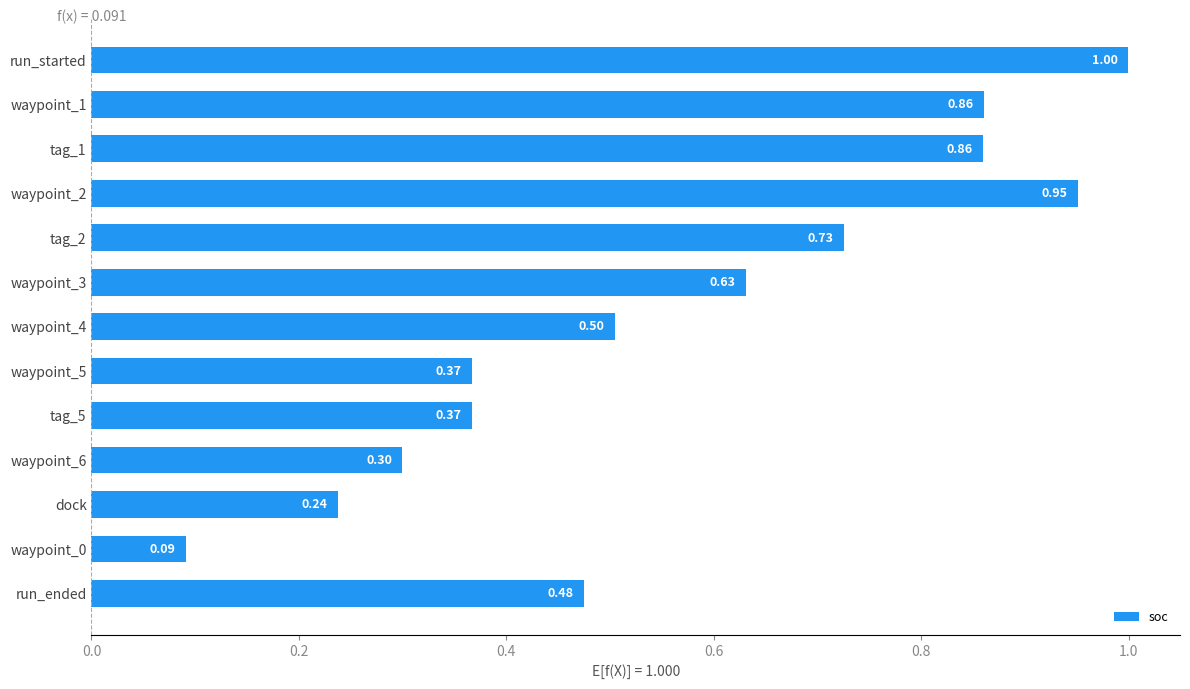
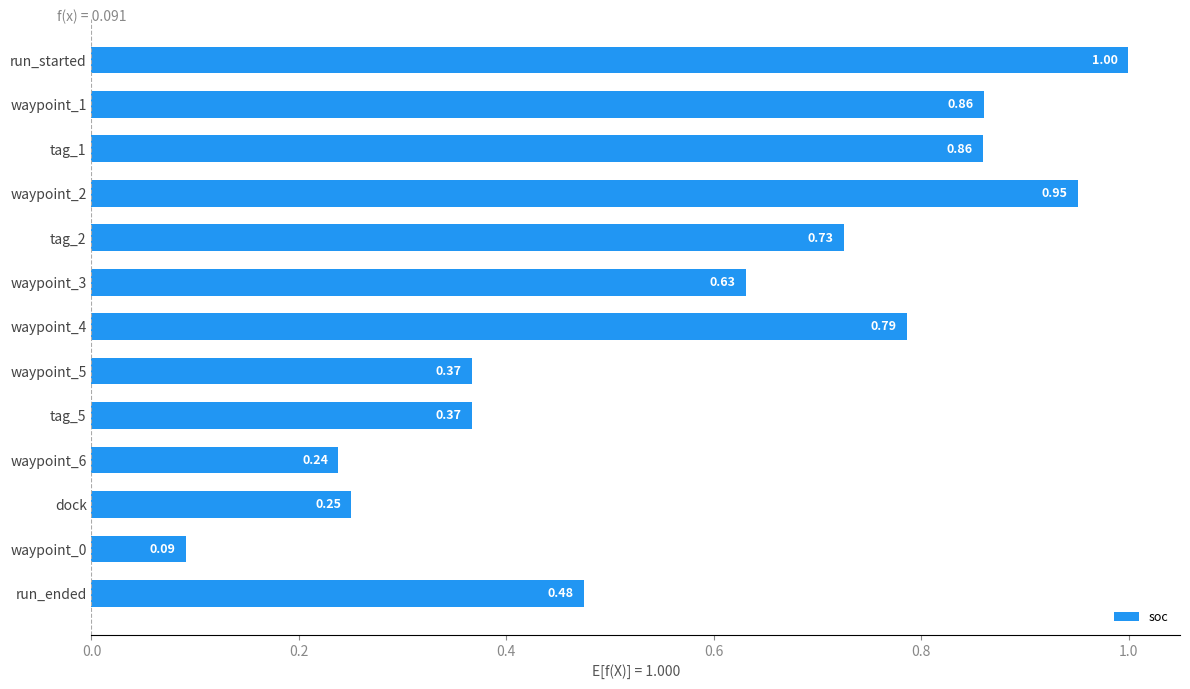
  {
    "run_started": 1.00,
    "waypoint_1": 0.86,
    "tag_1": 0.86,
    "waypoint_2": 0.95,
    "tag_2": 0.73,
    "waypoint_3": 0.63,
-   "waypoint_4": 0.50,
+   "waypoint_4": 0.79,
    "waypoint_5": 0.37,
    "tag_5": 0.37,
-   "waypoint_6": 0.30,
-   "dock": 0.24,
+   "waypoint_6": 0.24,
+   "dock": 0.25,
    "waypoint_0": 0.09,
    "run_ended": 0.48
  }
